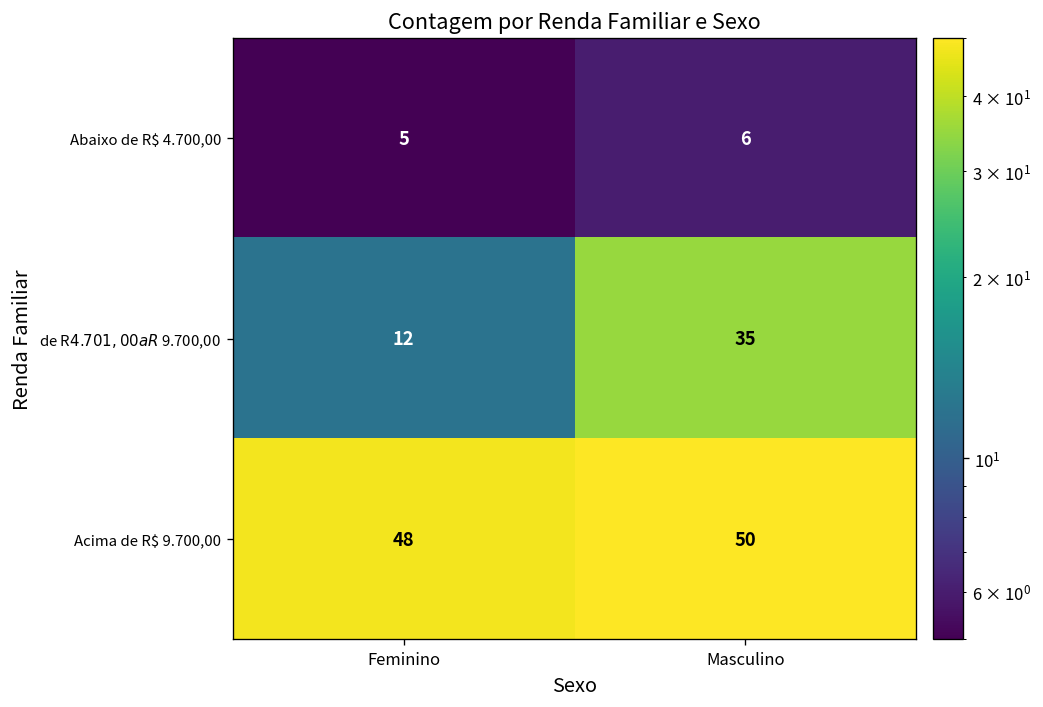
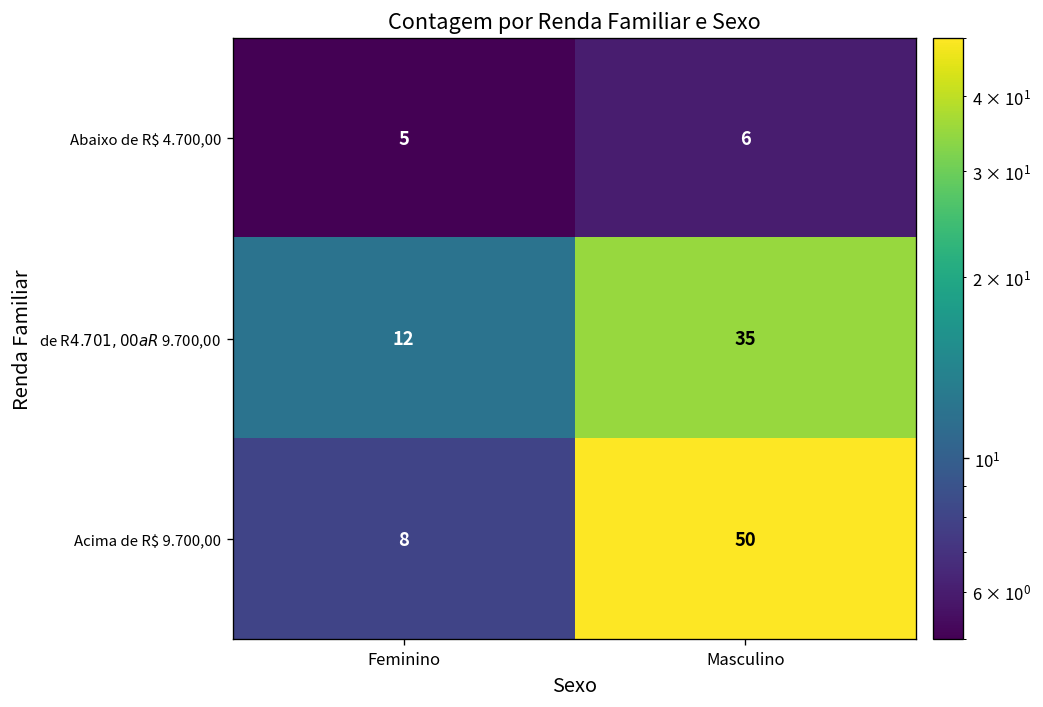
  {
    "Abaixo de R$ 4.700,00": {
      "Feminino": 5,
      "Masculino": 6
    },
    "Acima de R$ 9.700,00": {
-     "Feminino": 48,
+     "Feminino": 8,
      "Masculino": 50
    }
  }
